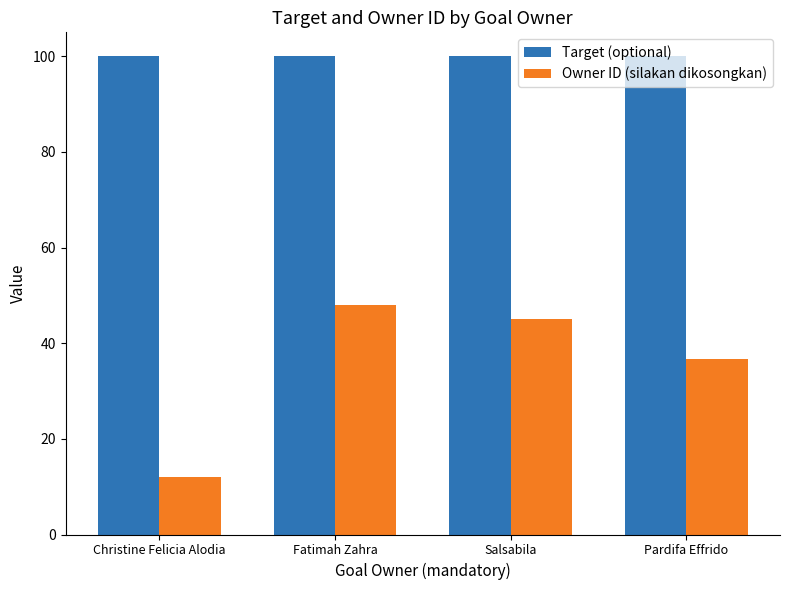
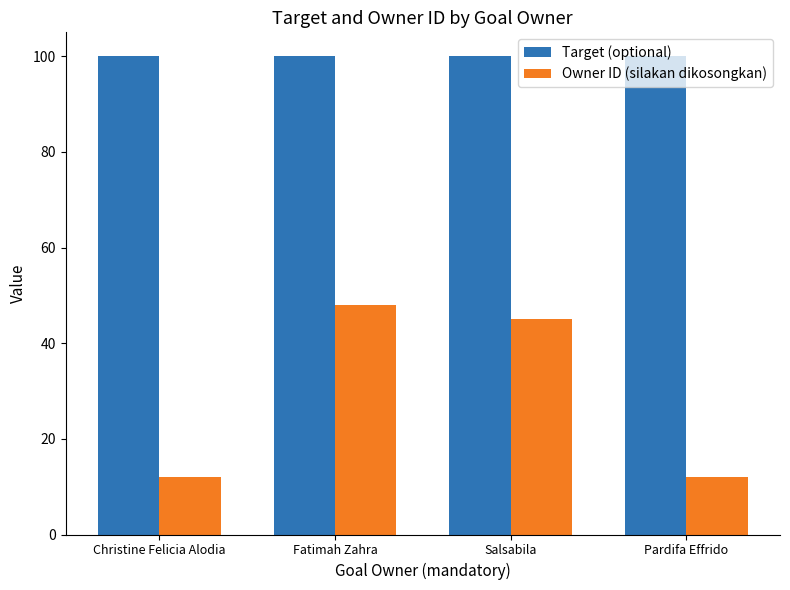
  {
    "Target (optional)": {
      "Christine Felicia Alodia": 100,
      "Fatimah Zahra": 100,
      "Salsabila": 100
    },
    "Owner ID (silakan dikosongkan)": {
      "Christine Felicia Alodia": 12,
      "Fatimah Zahra": 48,
      "Salsabila": 45,
-     "Pardifa Effrido": 37
+     "Pardifa Effrido": 12
    }
  }
